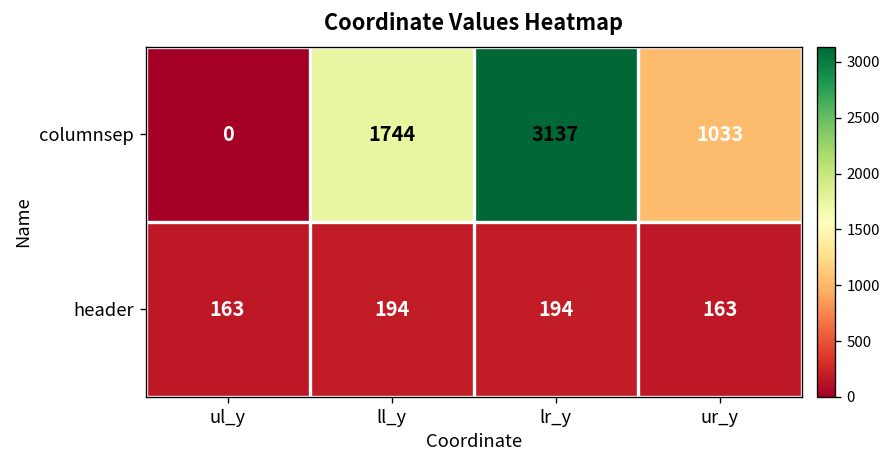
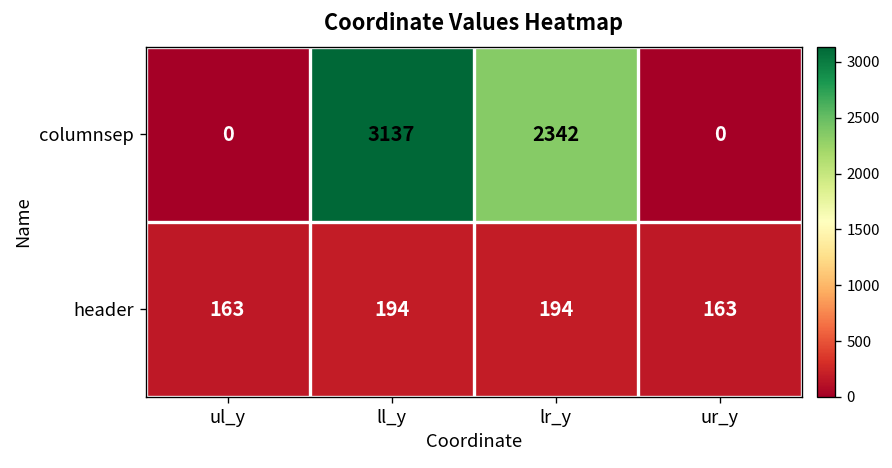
  {
    "columnsep": {
      "ul_y": 0,
-     "ll_y": 1744,
-     "lr_y": 3137,
-     "ur_y": 1033
+     "ll_y": 3137,
+     "lr_y": 2342,
+     "ur_y": 0
    },
    "header": {
      "ul_y": 163,
      "ll_y": 194,
      "lr_y": 194,
      "ur_y": 163
    }
  }
